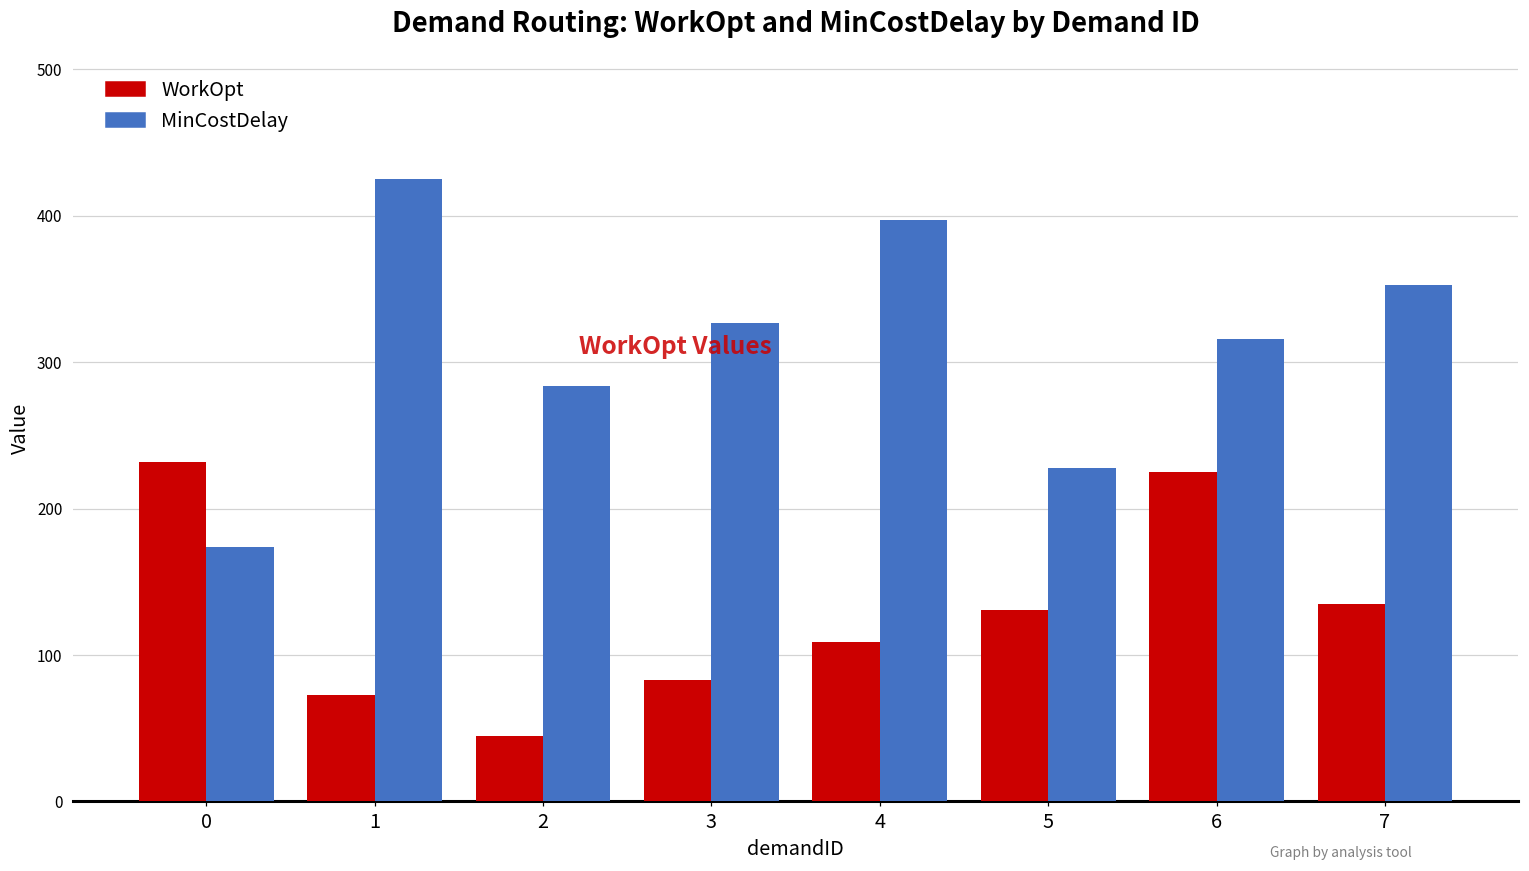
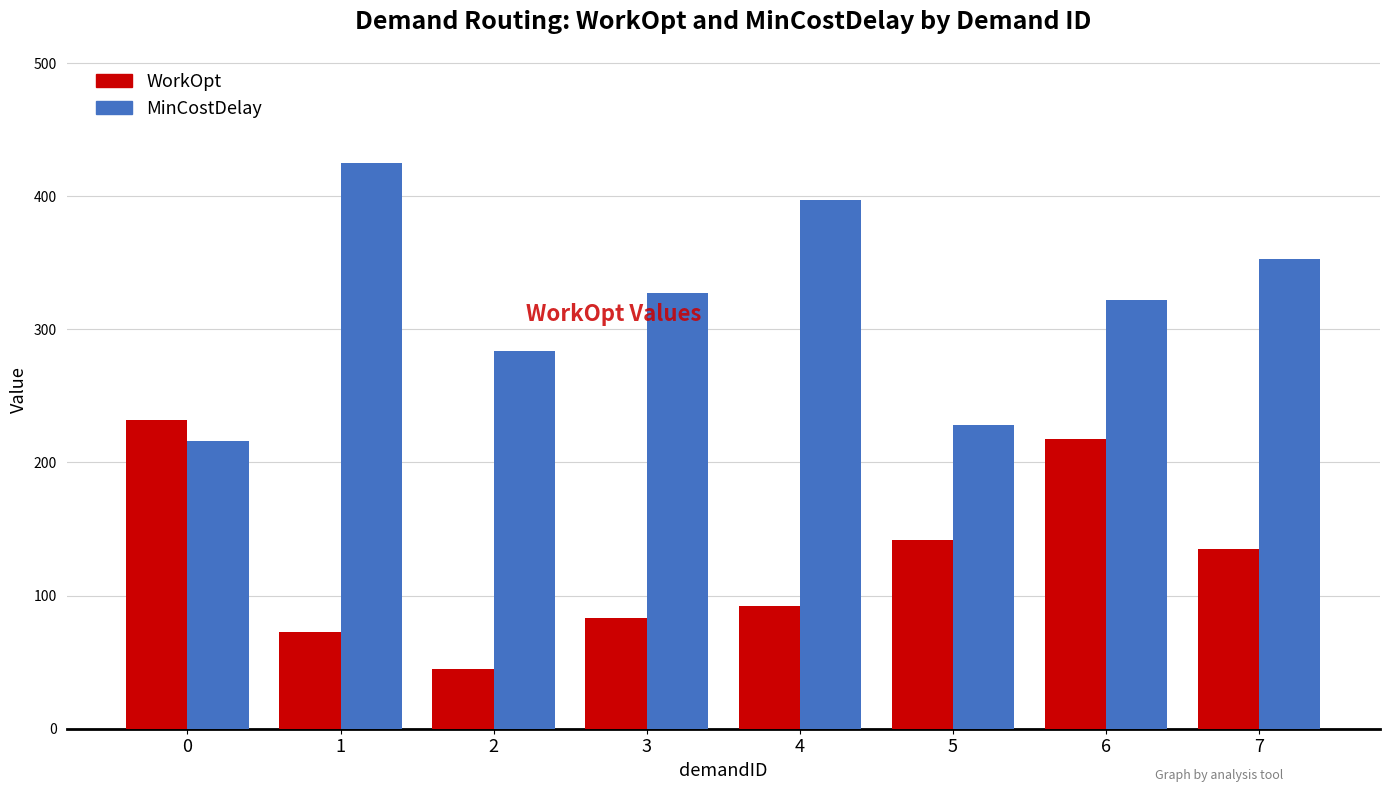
  {
    "WorkOpt": {
      "0": 232,
      "1": 73,
      "2": 45,
      "3": 83,
-     "4": 109,
-     "5": 131,
-     "6": 225,
+     "4": 92,
+     "5": 142,
+     "6": 218,
      "7": 135
    },
    "MinCostDelay": {
-     "0": 174,
+     "0": 216,
      "1": 425,
      "2": 284,
      "3": 327,
      "4": 397,
      "5": 228,
-     "6": 316,
+     "6": 322,
      "7": 353
    }
  }
